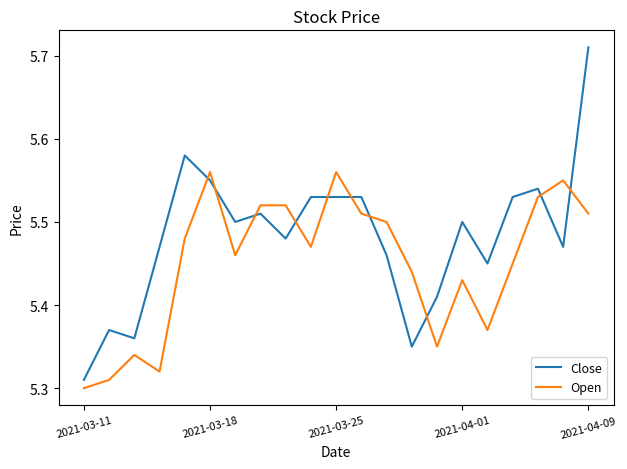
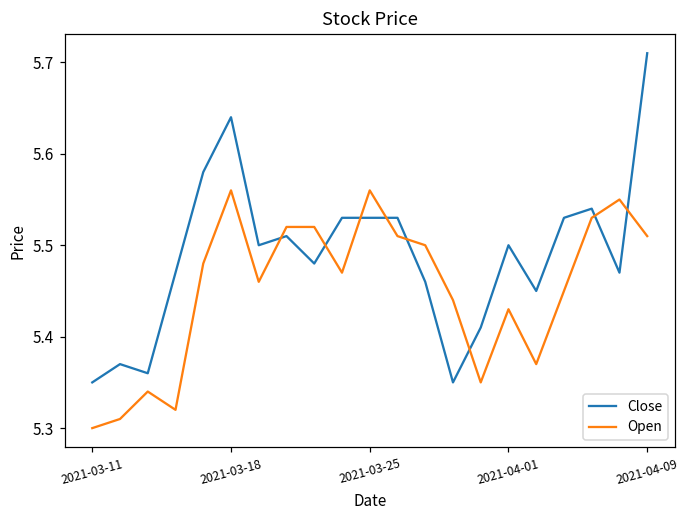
  {
    "Close": {
-     "2021-03-11": 5.31,
-     "2021-03-18": 5.55,
+     "2021-03-11": 5.35,
+     "2021-03-18": 5.64,
      "2021-03-25": 5.53,
      "2021-04-01": 5.50,
      "2021-04-09": 5.71
    },
    "Open": {
      "2021-03-11": 5.30,
      "2021-03-18": 5.56,
      "2021-03-25": 5.56,
      "2021-04-01": 5.43,
      "2021-04-09": 5.51
    }
  }
